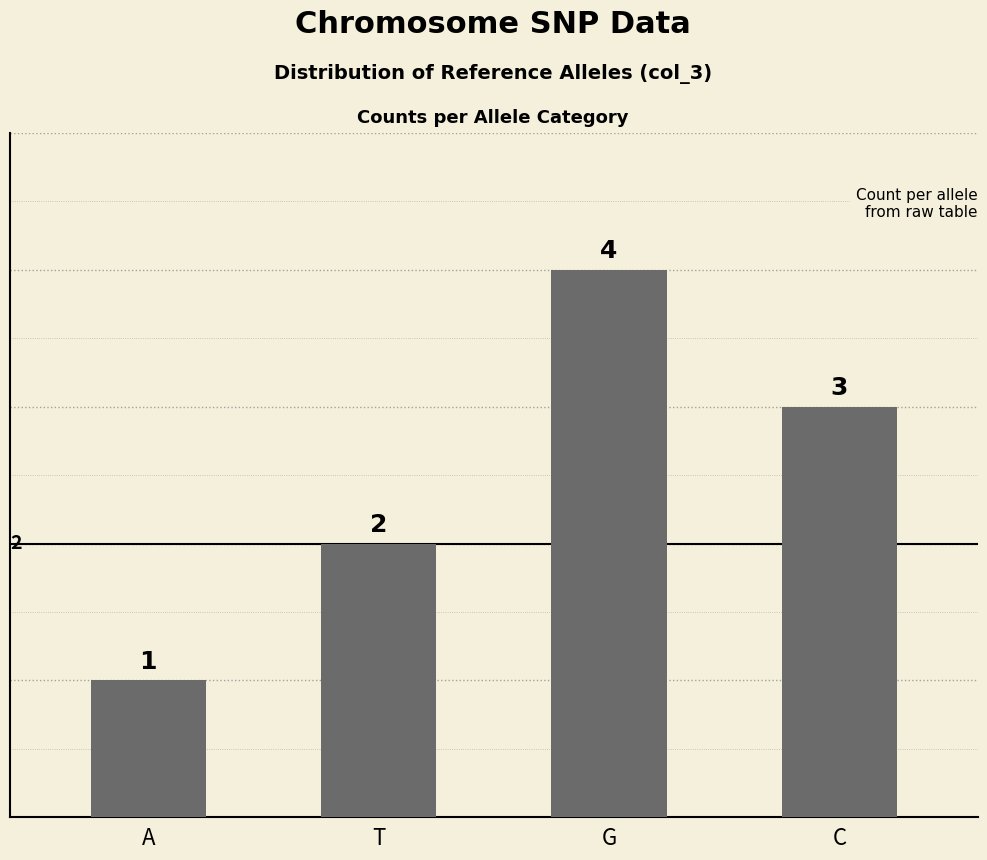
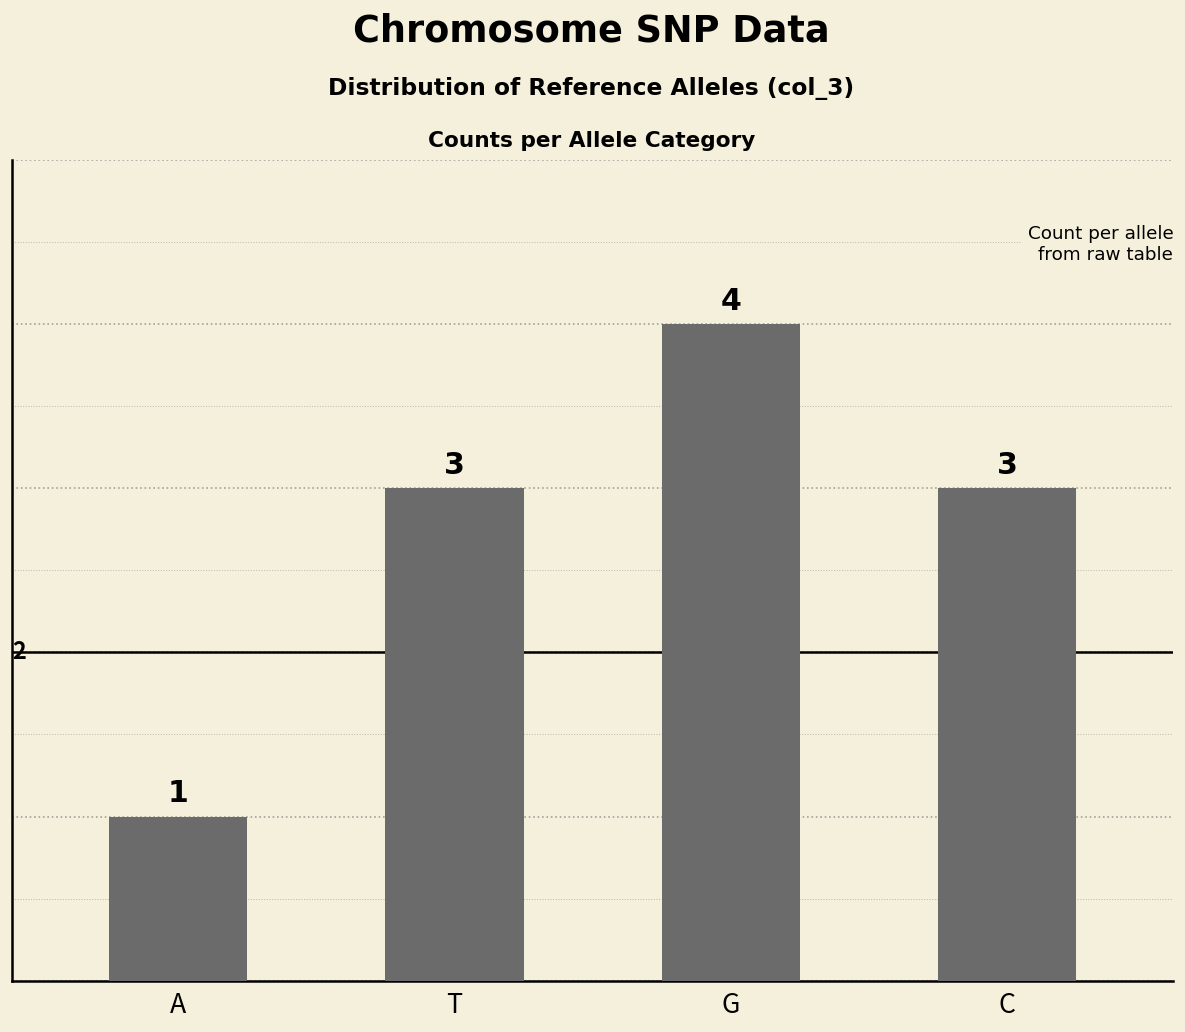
  {
    "A": 1,
-   "T": 2,
+   "T": 3,
    "G": 4,
    "C": 3
  }
